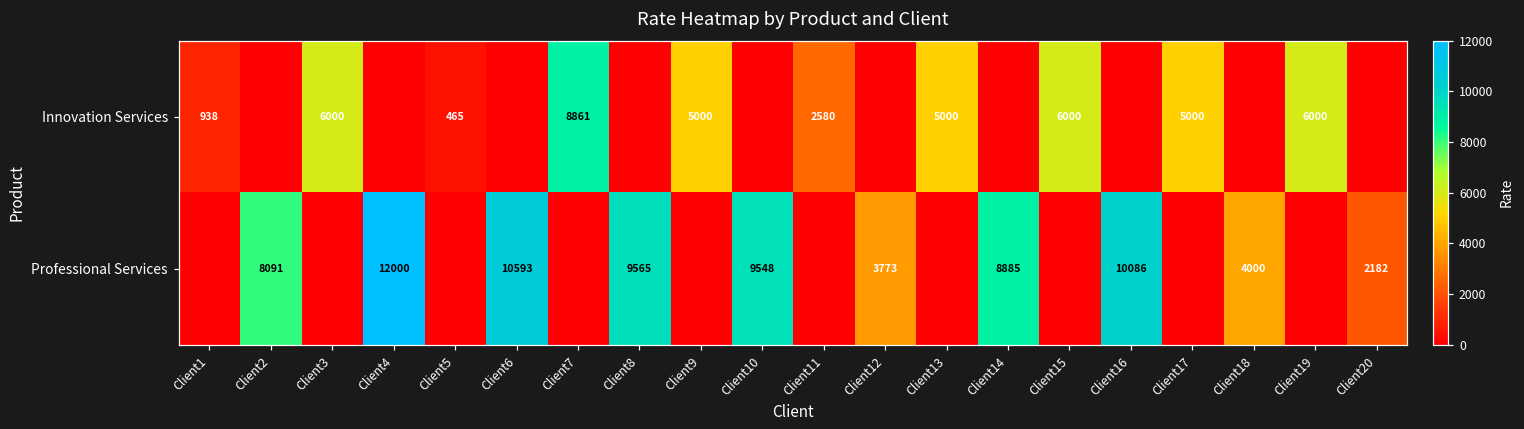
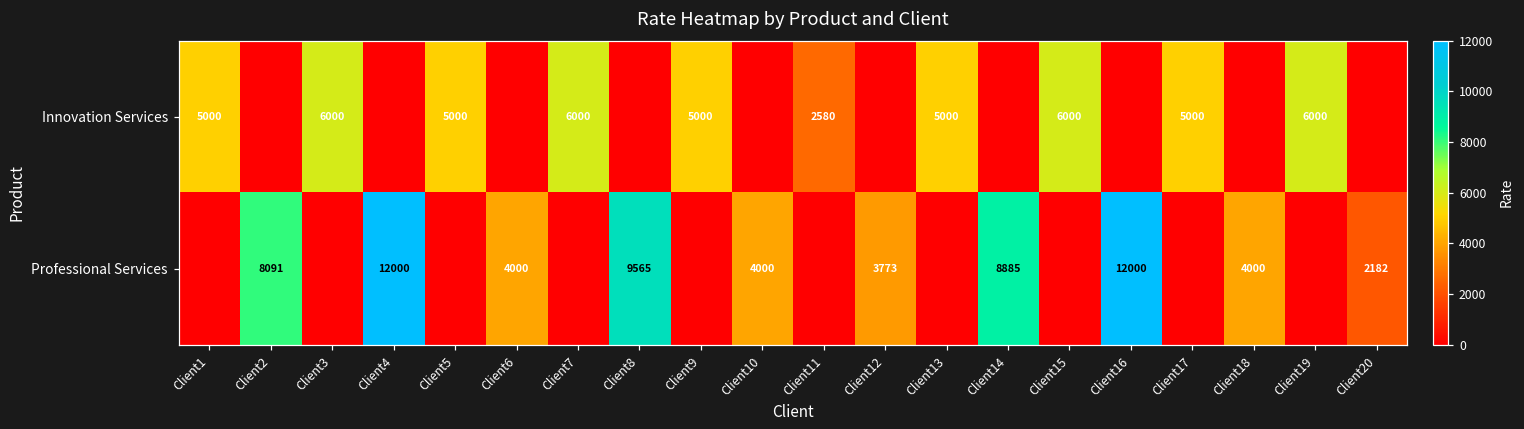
  {
    "Innovation Services": {
-     "Client1": 938,
+     "Client1": 5000,
      "Client3": 6000,
-     "Client5": 465,
-     "Client7": 8861,
+     "Client5": 5000,
+     "Client7": 6000,
      "Client9": 5000,
      "Client11": 2580,
      "Client13": 5000,
      "Client15": 6000,
      "Client17": 5000,
      "Client19": 6000
    },
    "Professional Services": {
      "Client2": 8091,
      "Client4": 12000,
-     "Client6": 10593,
+     "Client6": 4000,
      "Client8": 9565,
-     "Client10": 9548,
+     "Client10": 4000,
      "Client12": 3773,
      "Client14": 8885,
-     "Client16": 10086,
+     "Client16": 12000,
      "Client18": 4000,
      "Client20": 2182
    }
  }
